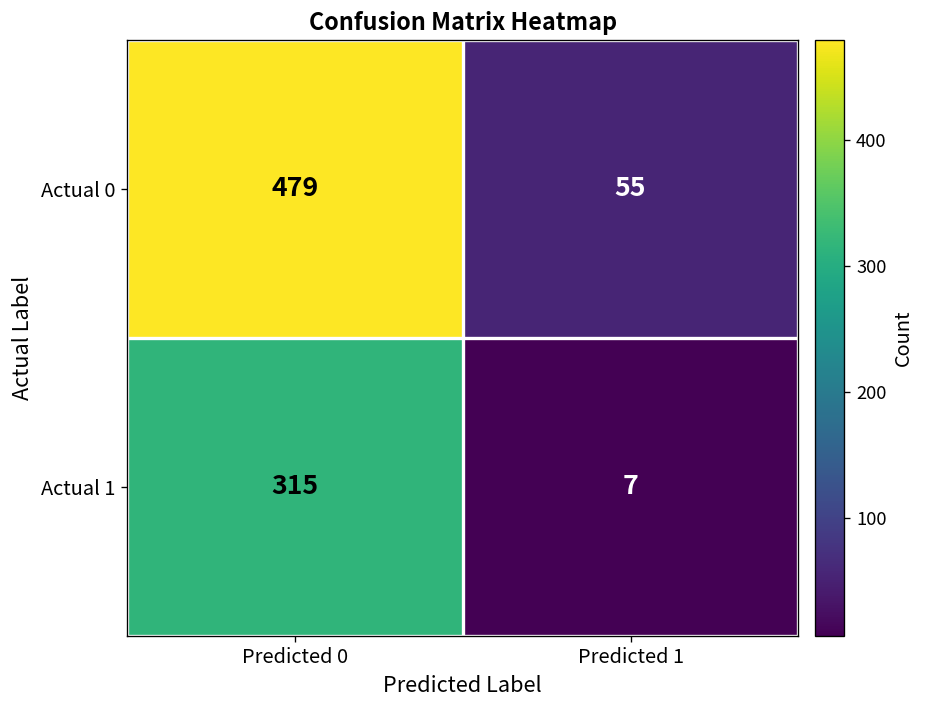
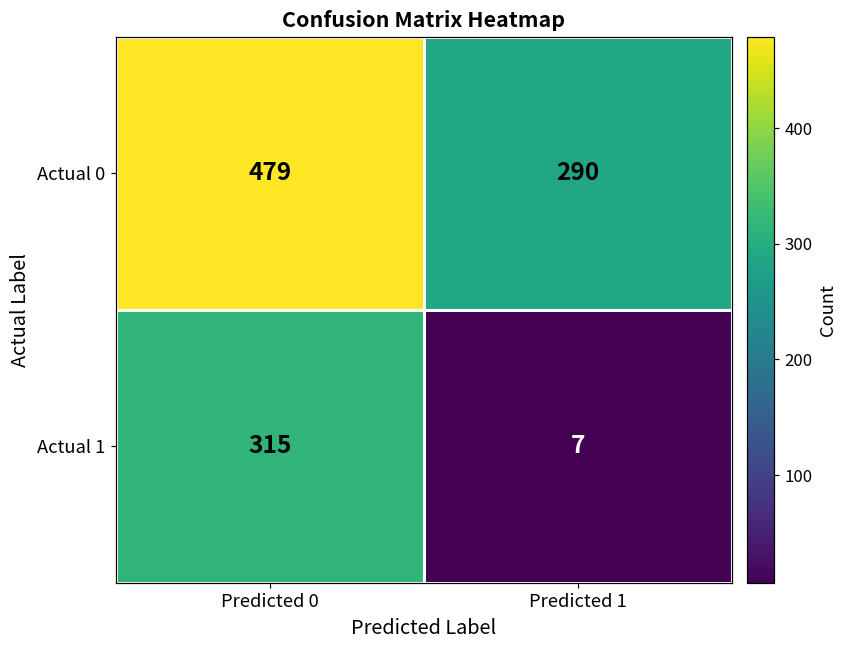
  {
    "Actual 0": {
      "Predicted 0": 479,
-     "Predicted 1": 55
+     "Predicted 1": 290
    },
    "Actual 1": {
      "Predicted 0": 315,
      "Predicted 1": 7
    }
  }
